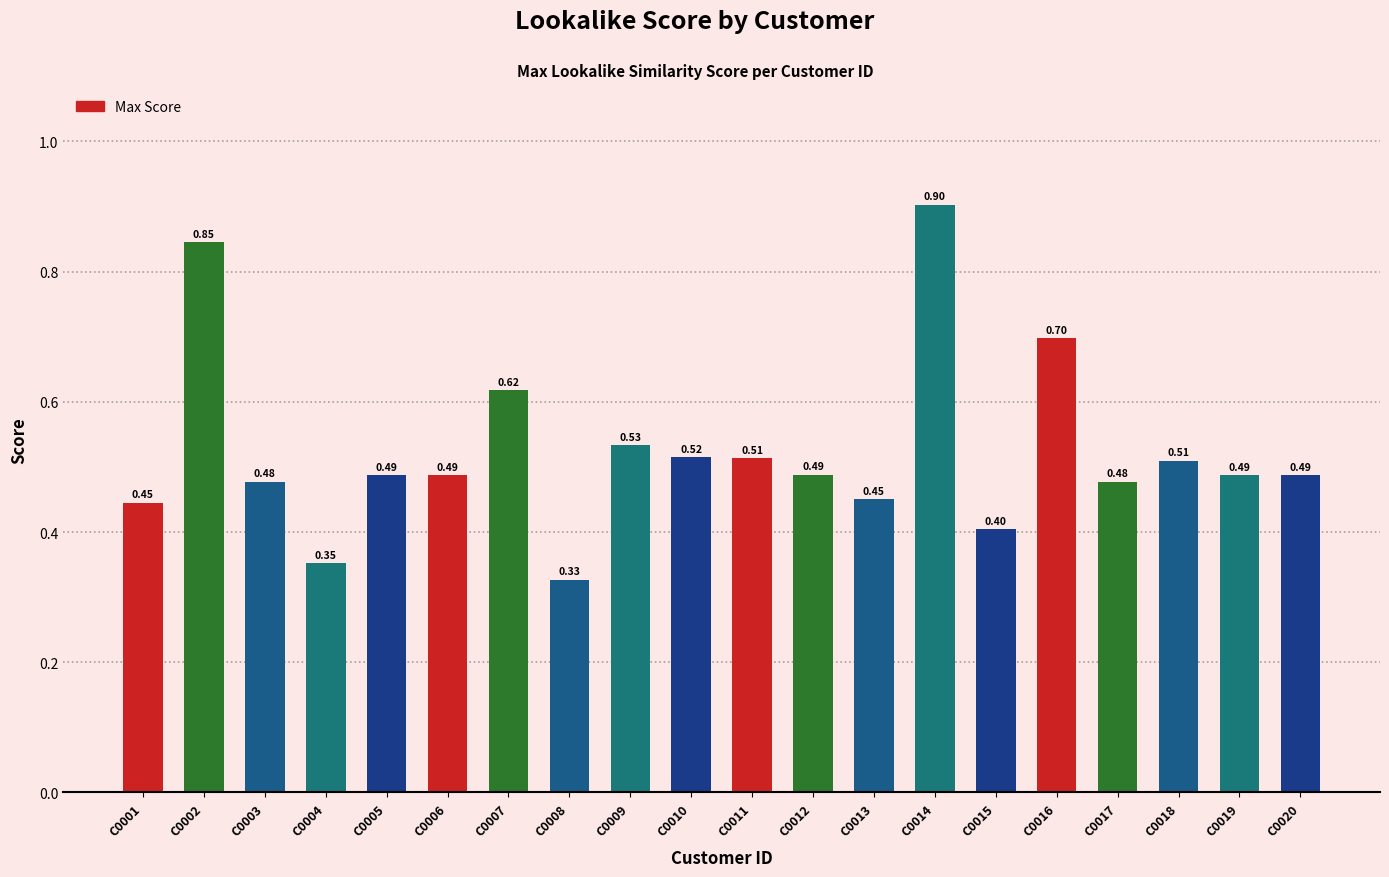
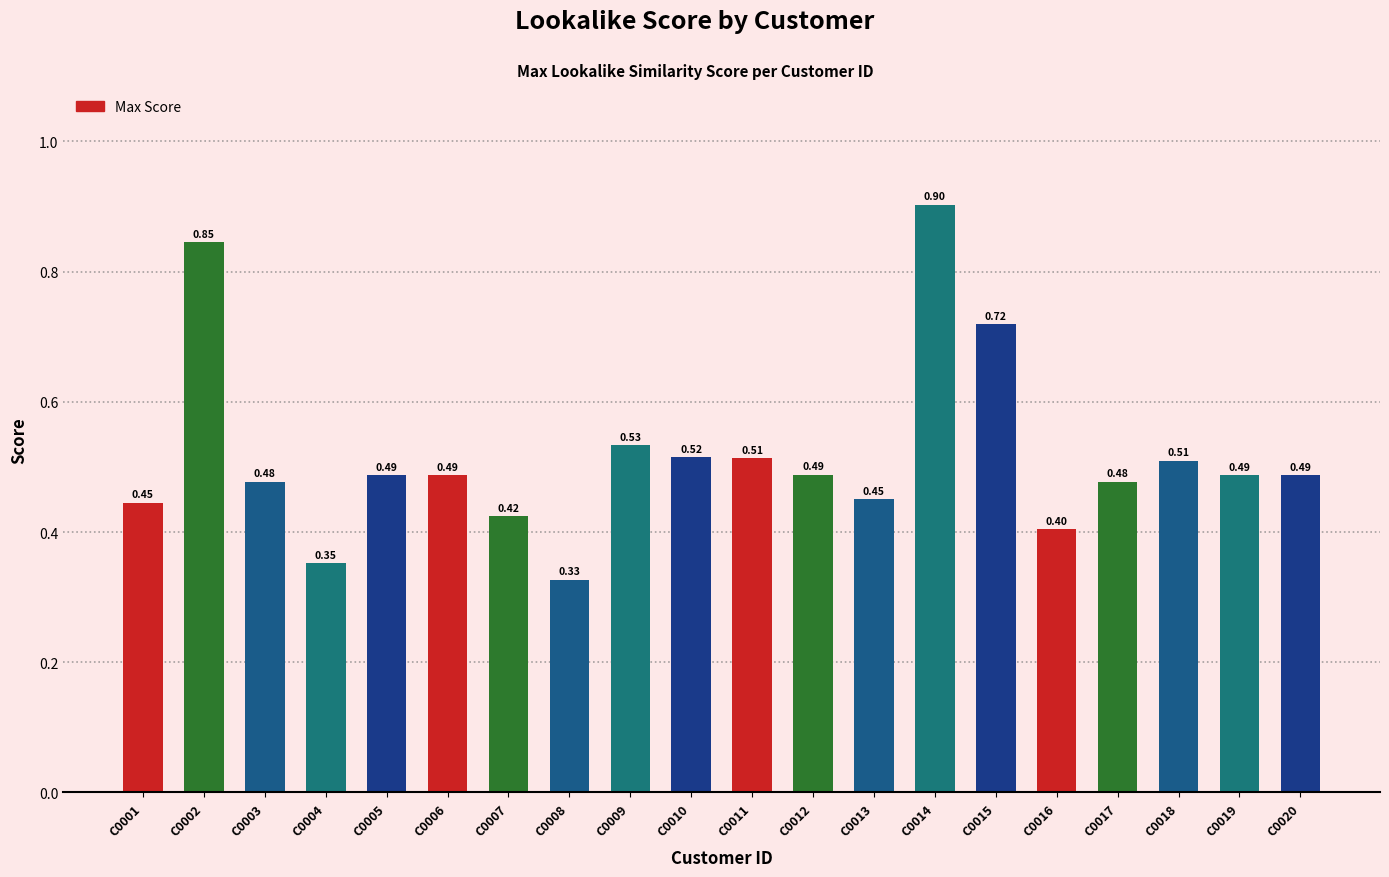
  {
    "C0001": 0.45,
    "C0002": 0.85,
    "C0003": 0.48,
    "C0004": 0.35,
    "C0005": 0.49,
    "C0006": 0.49,
-   "C0007": 0.62,
+   "C0007": 0.42,
    "C0008": 0.33,
    "C0009": 0.53,
    "C0010": 0.52,
    "C0011": 0.51,
    "C0012": 0.49,
    "C0013": 0.45,
    "C0014": 0.90,
-   "C0015": 0.40,
-   "C0016": 0.70,
+   "C0015": 0.72,
+   "C0016": 0.40,
    "C0017": 0.48,
    "C0018": 0.51,
    "C0019": 0.49,
    "C0020": 0.49
  }
